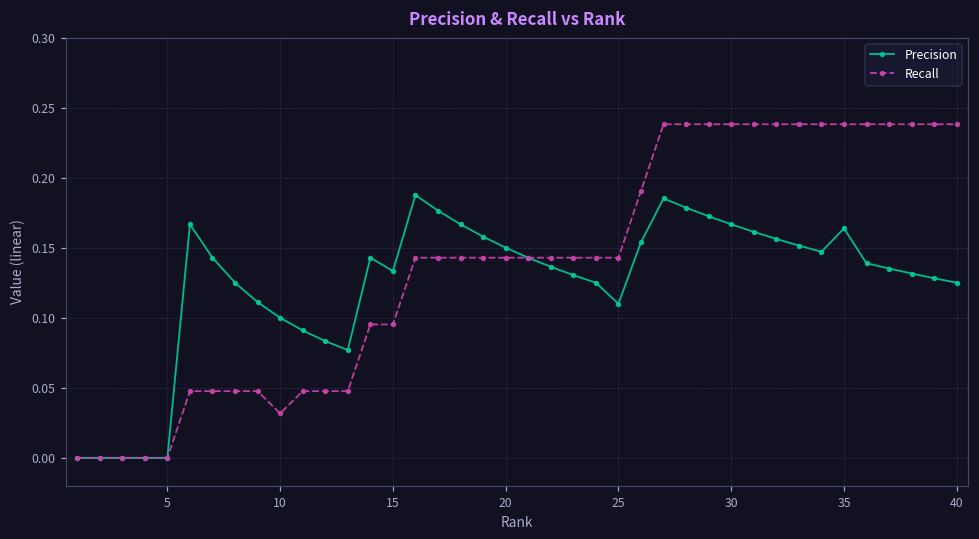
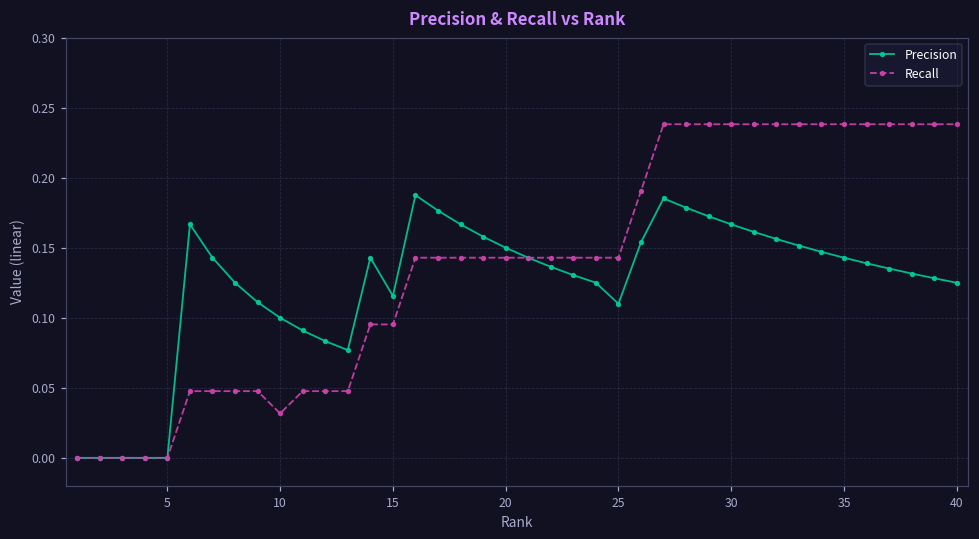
  {
    "Precision": {
      "10": 0.100,
-     "15": 0.133,
+     "15": 0.116,
      "20": 0.150,
      "25": 0.110,
      "30": 0.167,
-     "35": 0.164,
+     "35": 0.143,
      "40": 0.125
    },
    "Recall": {
      "10": 0.032,
      "15": 0.095,
      "20": 0.143,
      "25": 0.143,
      "30": 0.238,
      "35": 0.238,
      "40": 0.238
    }
  }
